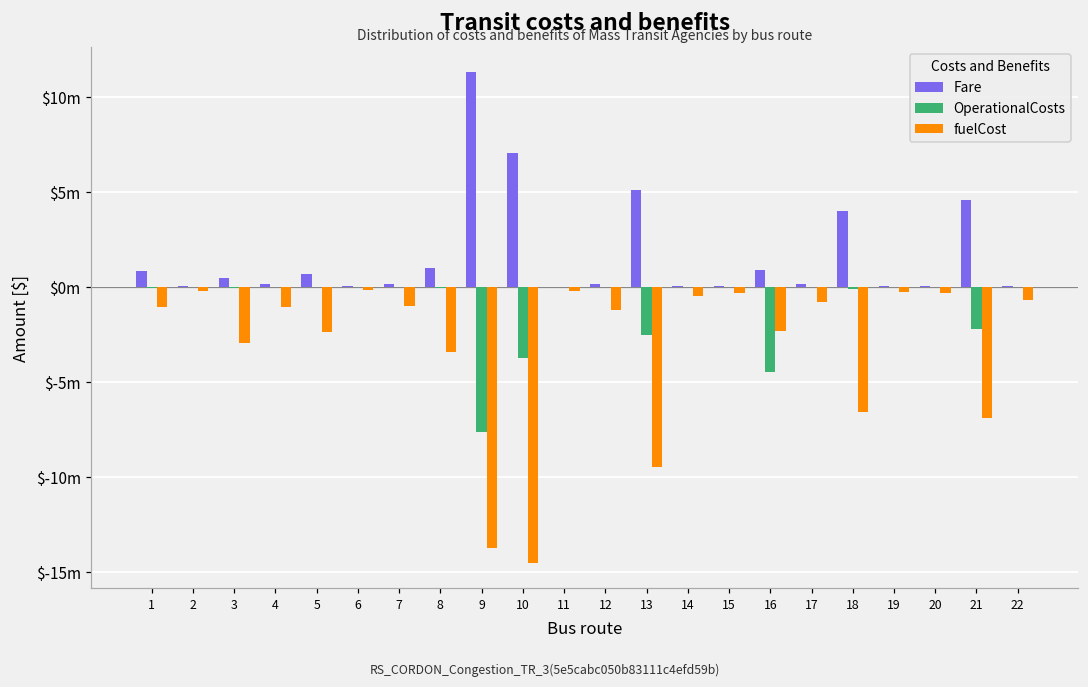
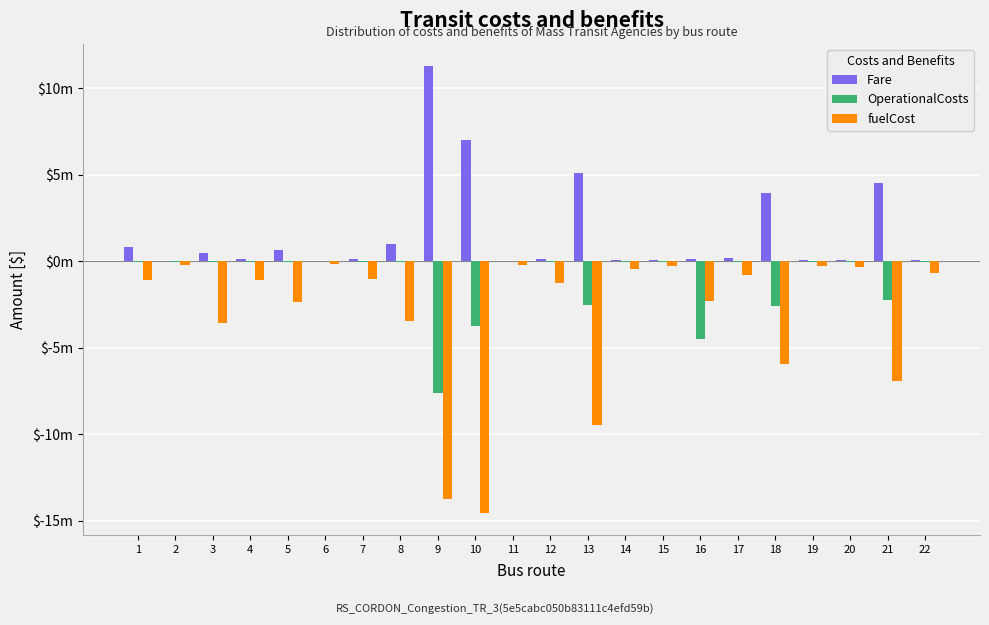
  {
    "Fare": {
      "1": "$0.9m",
      "3": "$0.5m",
      "5": "$0.7m",
      "7": "$0.2m",
      "8": "$1.0m",
      "9": "$11.3m",
      "10": "$7.0m",
      "13": "$5.1m",
-     "16": "$0.9m",
+     "16": "$0.1m",
      "17": "$0.2m",
      "18": "$4.0m",
      "21": "$4.5m"
    },
    "OperationalCosts": {
      "9": "$-7.6m",
      "10": "$-3.7m",
      "13": "$-2.5m",
      "16": "$-4.5m",
-     "18": "$-0.1m",
+     "18": "$-2.6m",
      "21": "$-2.2m"
    },
    "fuelCost": {
      "1": "$-1.1m",
      "2": "$-0.2m",
-     "3": "$-2.9m",
+     "3": "$-3.6m",
      "4": "$-1.1m",
      "5": "$-2.3m",
      "6": "$-0.2m",
      "7": "$-1.0m",
      "8": "$-3.4m",
      "9": "$-13.7m",
      "10": "$-14.5m",
      "11": "$-0.2m",
      "12": "$-1.2m",
      "13": "$-9.5m",
      "14": "$-0.5m",
      "15": "$-0.3m",
      "16": "$-2.3m",
      "17": "$-0.8m",
-     "18": "$-6.6m",
+     "18": "$-5.9m",
      "19": "$-0.3m",
      "20": "$-0.3m",
      "21": "$-6.9m",
      "22": "$-0.7m"
    }
  }
